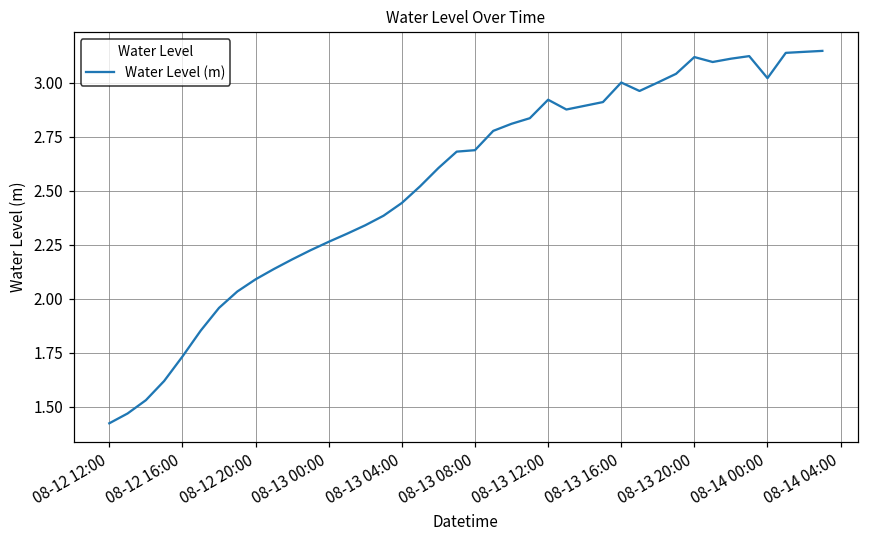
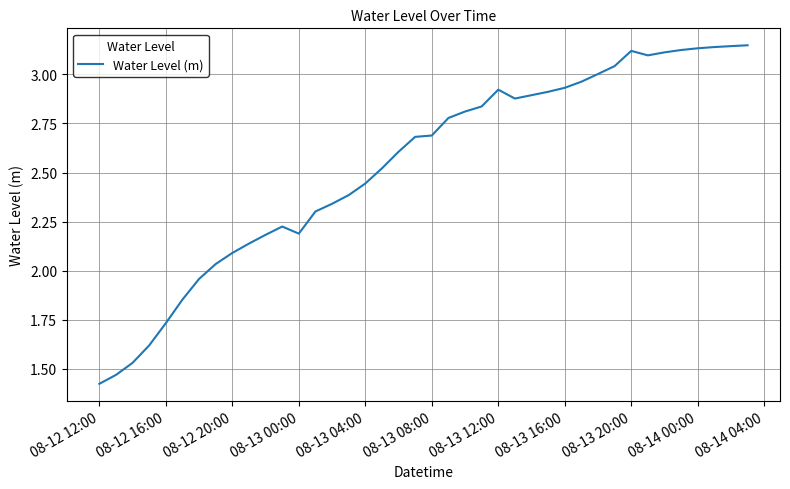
  {
    "08-12 12:00": 1.42,
    "08-12 16:00": 1.73,
    "08-12 20:00": 2.09,
-   "08-13 00:00": 2.26,
+   "08-13 00:00": 2.19,
    "08-13 04:00": 2.44,
    "08-13 08:00": 2.69,
    "08-13 12:00": 2.92,
-   "08-13 16:00": 3.00,
+   "08-13 16:00": 2.93,
    "08-13 20:00": 3.12,
-   "08-14 00:00": 3.02
+   "08-14 00:00": 3.13
  }
